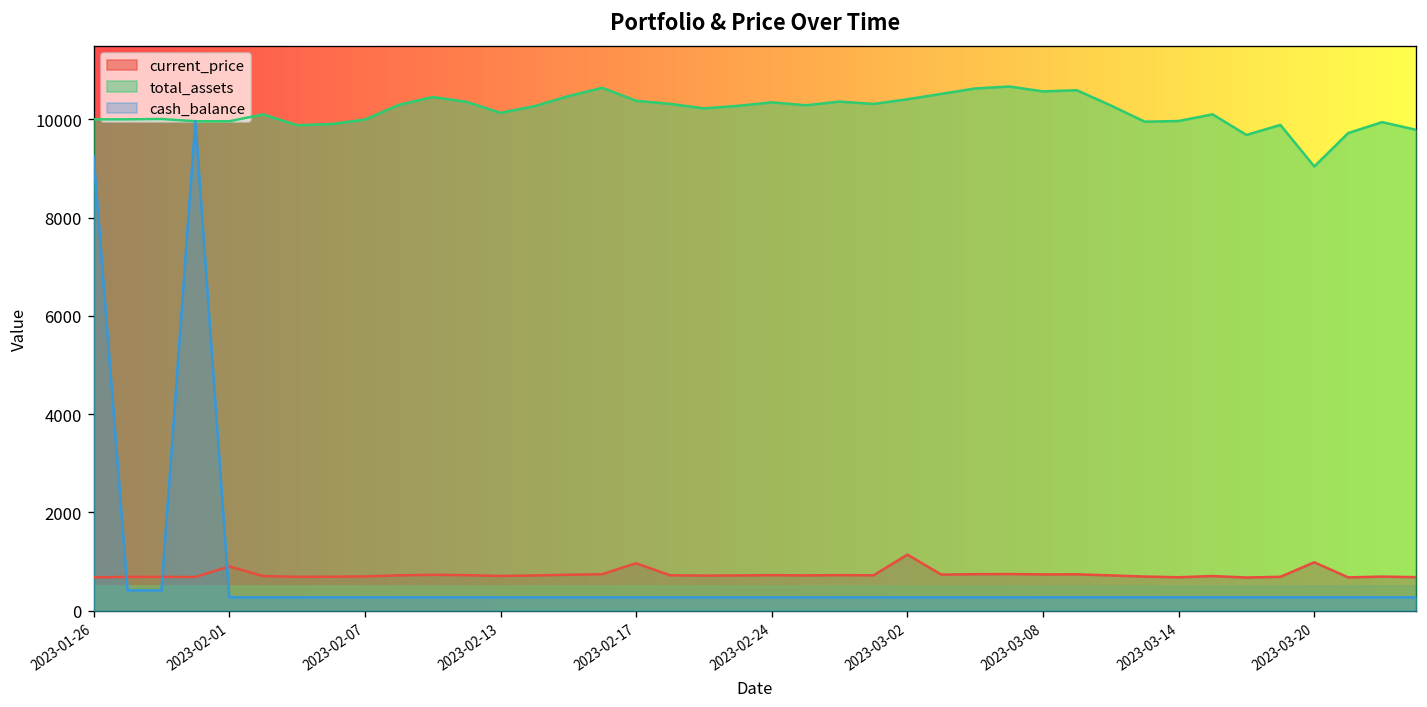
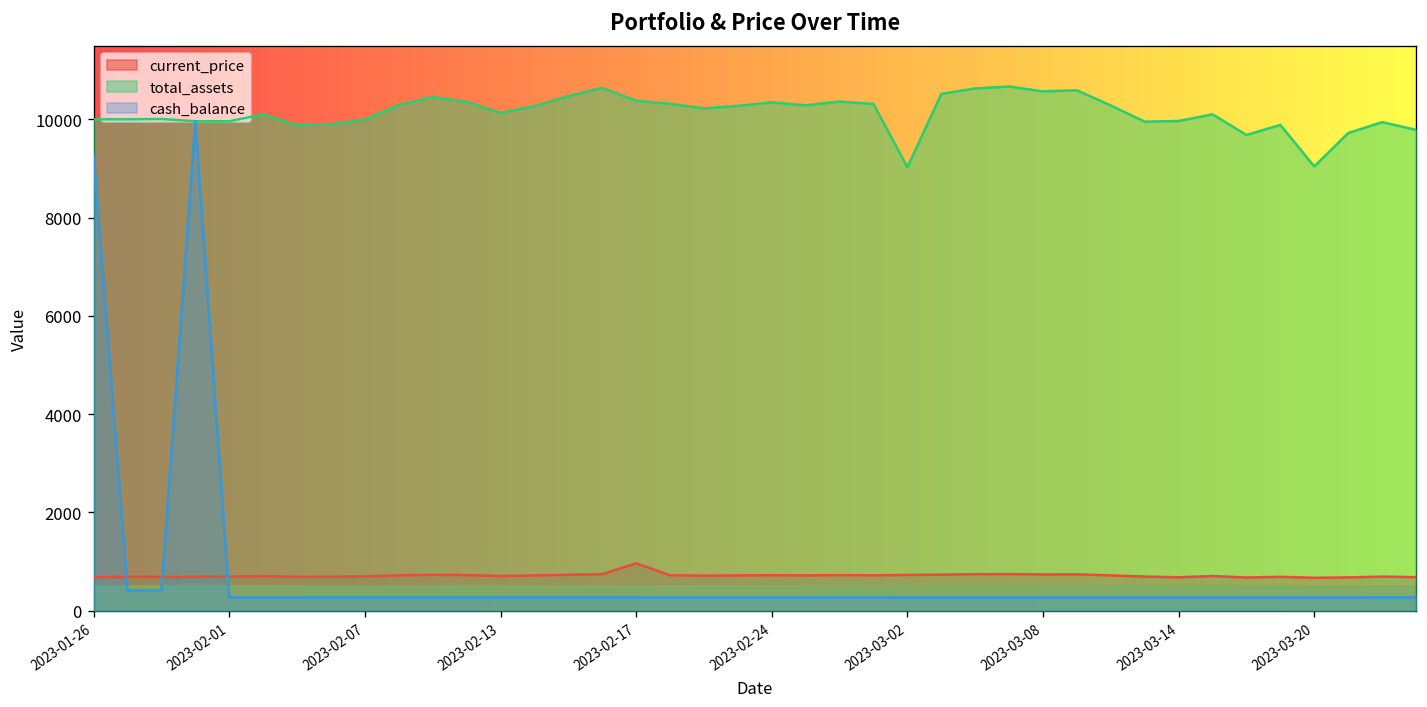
  {
    "current_price": {
      "2023-01-26": 700,
-     "2023-02-01": 900,
+     "2023-02-01": 700,
      "2023-02-07": 700,
      "2023-02-13": 700,
      "2023-02-17": 1000,
      "2023-02-24": 700,
-     "2023-03-02": 1100,
+     "2023-03-02": 700,
      "2023-03-08": 700,
      "2023-03-14": 700,
-     "2023-03-20": 1000
+     "2023-03-20": 700
    },
    "total_assets": {
      "2023-01-26": 10000,
      "2023-02-07": 10000,
      "2023-02-13": 10100,
      "2023-02-17": 10400,
      "2023-02-24": 10300,
-     "2023-03-02": 10400,
+     "2023-03-02": 9000,
      "2023-03-08": 10600,
      "2023-03-14": 10000,
      "2023-03-20": 9000
    },
    "cash_balance": {
      "2023-01-26": 9200,
      "2023-02-01": 300,
      "2023-02-07": 300,
      "2023-02-13": 300,
      "2023-02-17": 300,
      "2023-02-24": 300,
      "2023-03-02": 300,
      "2023-03-08": 300,
      "2023-03-14": 300,
      "2023-03-20": 300
    }
  }
